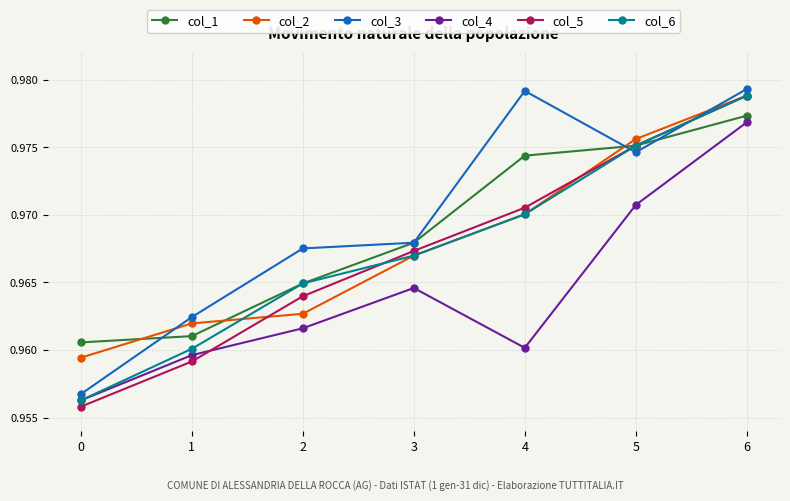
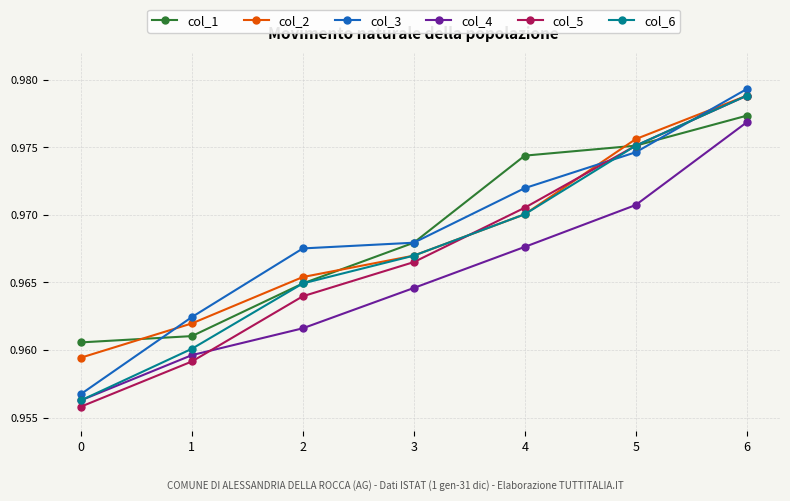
  {
    "col_1": {
      "0": 0.9606,
      "1": 0.9610,
      "4": 0.9744,
      "6": 0.9773
    },
    "col_2": {
      "0": 0.9594,
      "1": 0.9620,
-     "2": 0.9627,
+     "2": 0.9654,
      "5": 0.9756
    },
    "col_3": {
      "0": 0.9567,
      "1": 0.9624,
      "2": 0.9675,
-     "4": 0.9792,
+     "4": 0.9720,
      "5": 0.9746,
      "6": 0.9793
    },
    "col_4": {
      "1": 0.9596,
      "2": 0.9616,
      "3": 0.9646,
-     "4": 0.9602,
+     "4": 0.9676,
      "5": 0.9707,
      "6": 0.9768
    },
    "col_5": {
      "0": 0.9558,
      "1": 0.9592,
      "2": 0.9640,
-     "3": 0.9673,
+     "3": 0.9665,
      "4": 0.9705
    },
    "col_6": {
      "1": 0.9601
    }
  }
